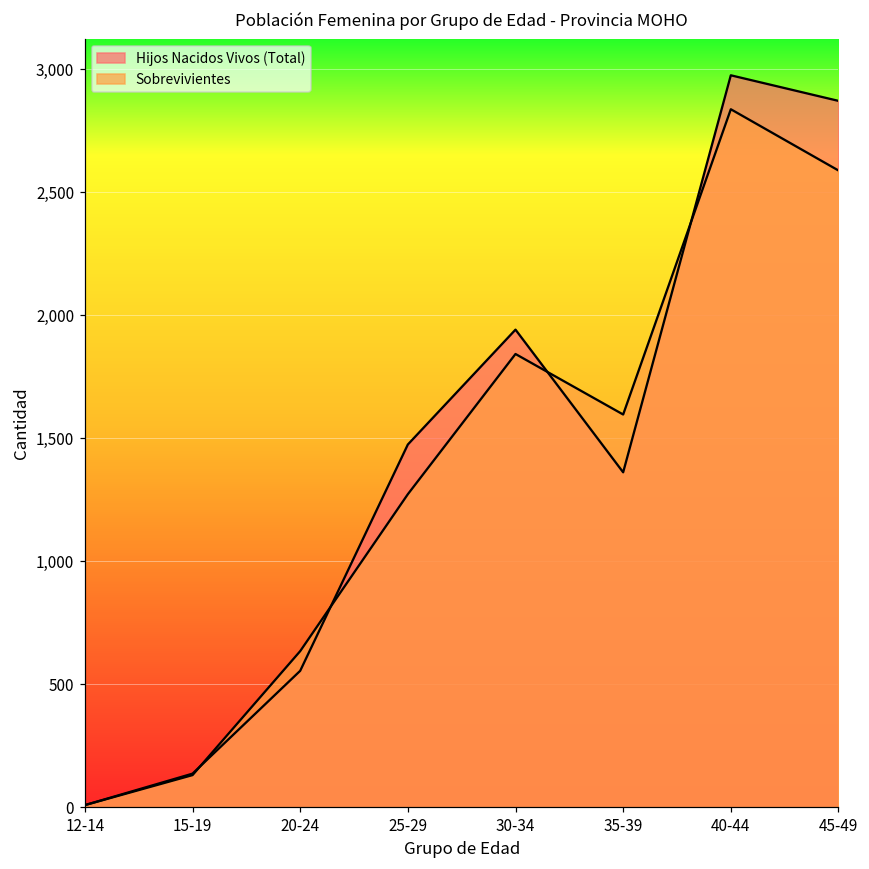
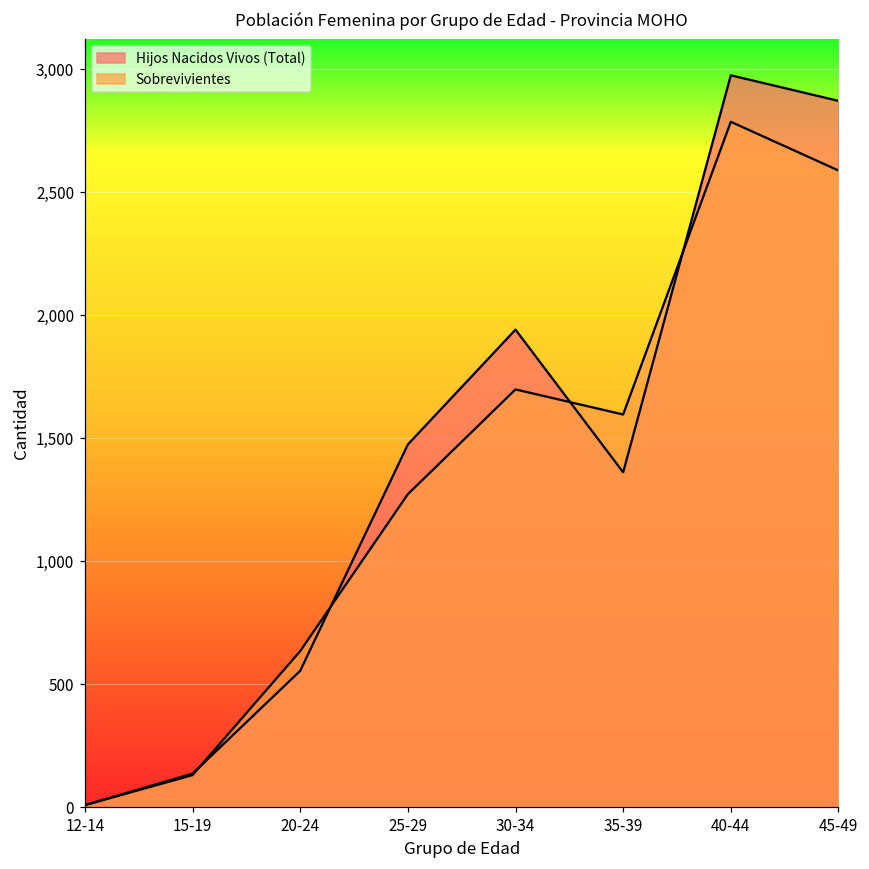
  {
    "Hijos Nacidos Vivos (Total)": {
      "20-24": "550",
      "25-29": "1,470",
      "30-34": "1,940",
      "35-39": "1,360",
      "40-44": "2,980",
      "45-49": "2,870"
    },
    "Sobrevivientes": {
      "20-24": "630",
      "25-29": "1,270",
-     "30-34": "1,840",
+     "30-34": "1,700",
      "35-39": "1,600",
-     "40-44": "2,840",
+     "40-44": "2,790",
      "45-49": "2,590"
    }
  }
